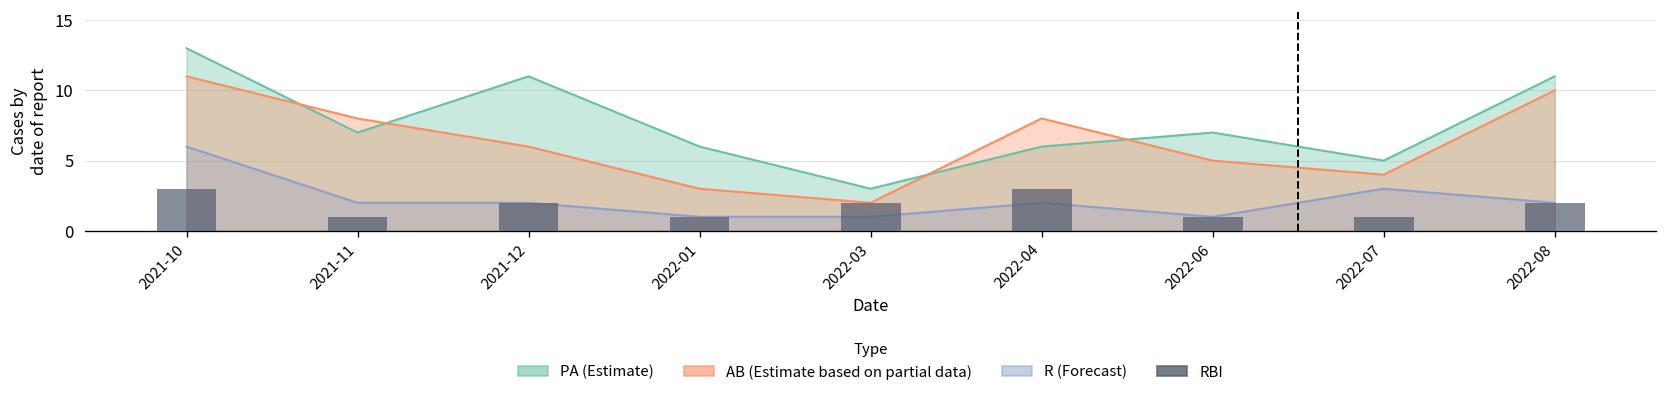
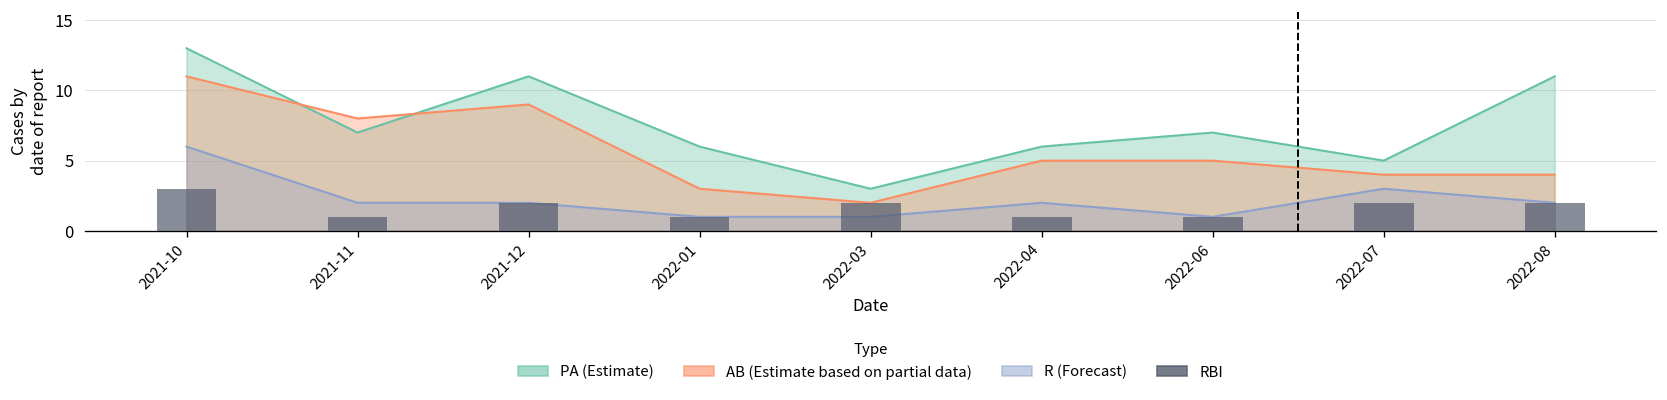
  {
    "RBI": {
      "2021-10": 3,
      "2021-11": 1,
      "2021-12": 2,
      "2022-01": 1,
      "2022-03": 2,
-     "2022-04": 3,
+     "2022-04": 1,
      "2022-06": 1,
-     "2022-07": 1,
+     "2022-07": 2,
      "2022-08": 2
    },
    "AB (Estimate based on partial data)": {
      "2021-10": 11,
      "2021-11": 8,
-     "2021-12": 6,
+     "2021-12": 9,
      "2022-01": 3,
      "2022-03": 2,
-     "2022-04": 8,
+     "2022-04": 5,
      "2022-06": 5,
      "2022-07": 4,
-     "2022-08": 10
+     "2022-08": 4
    }
  }
